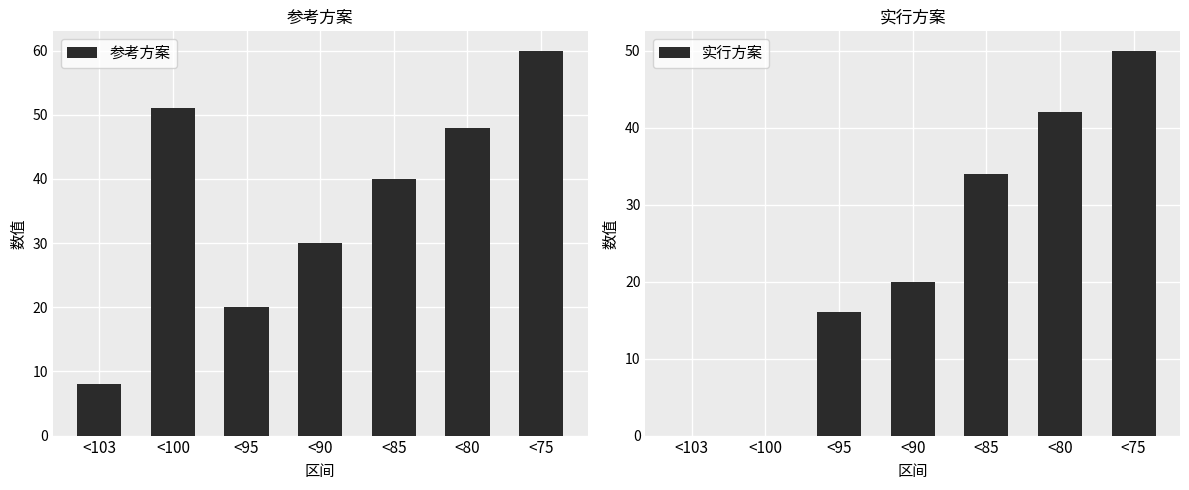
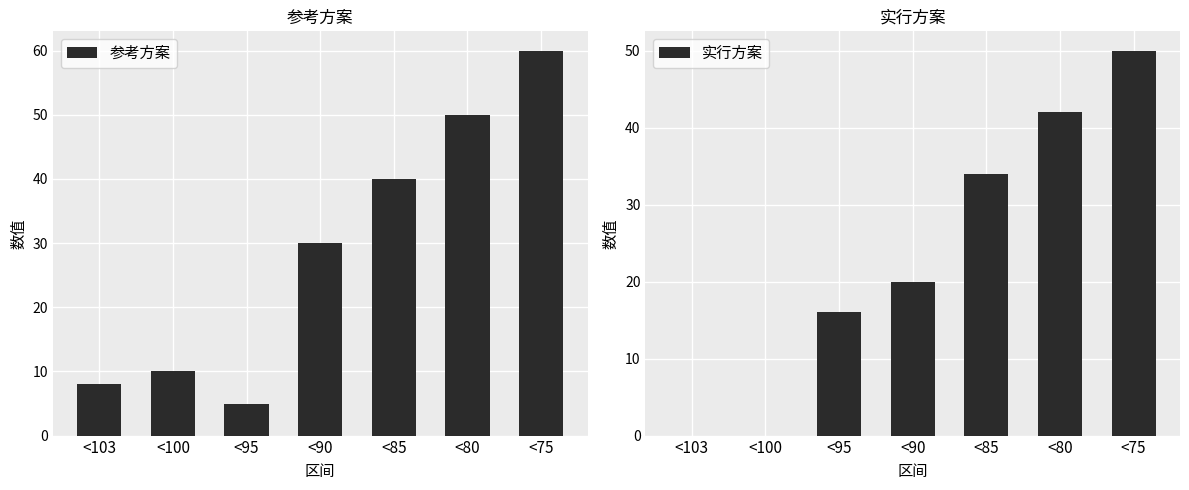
  {
    "参考方案": {
      "<103": 8,
-     "<100": 51,
-     "<95": 20,
+     "<100": 10,
+     "<95": 5,
      "<90": 30,
      "<85": 40,
-     "<80": 48,
+     "<80": 50,
      "<75": 60
    },
    "实行方案": {
      "<103": 0,
      "<100": 0,
      "<95": 16,
      "<90": 20,
      "<85": 34,
      "<80": 42,
      "<75": 50
    }
  }
